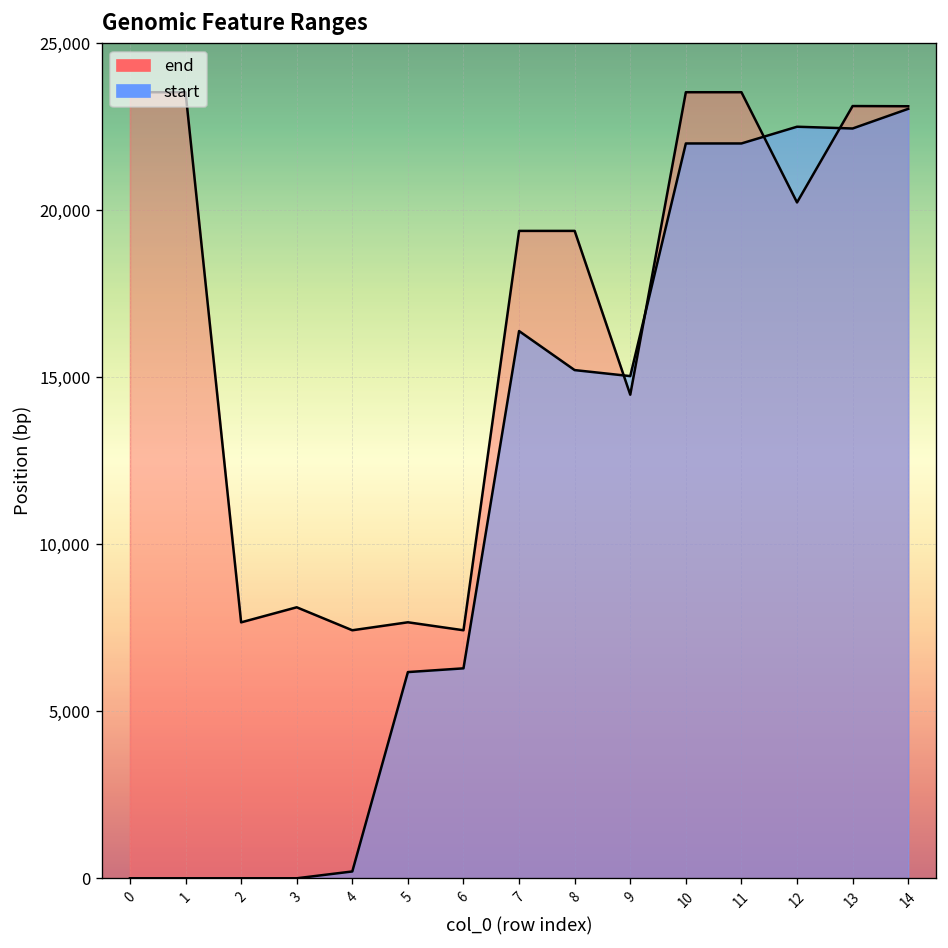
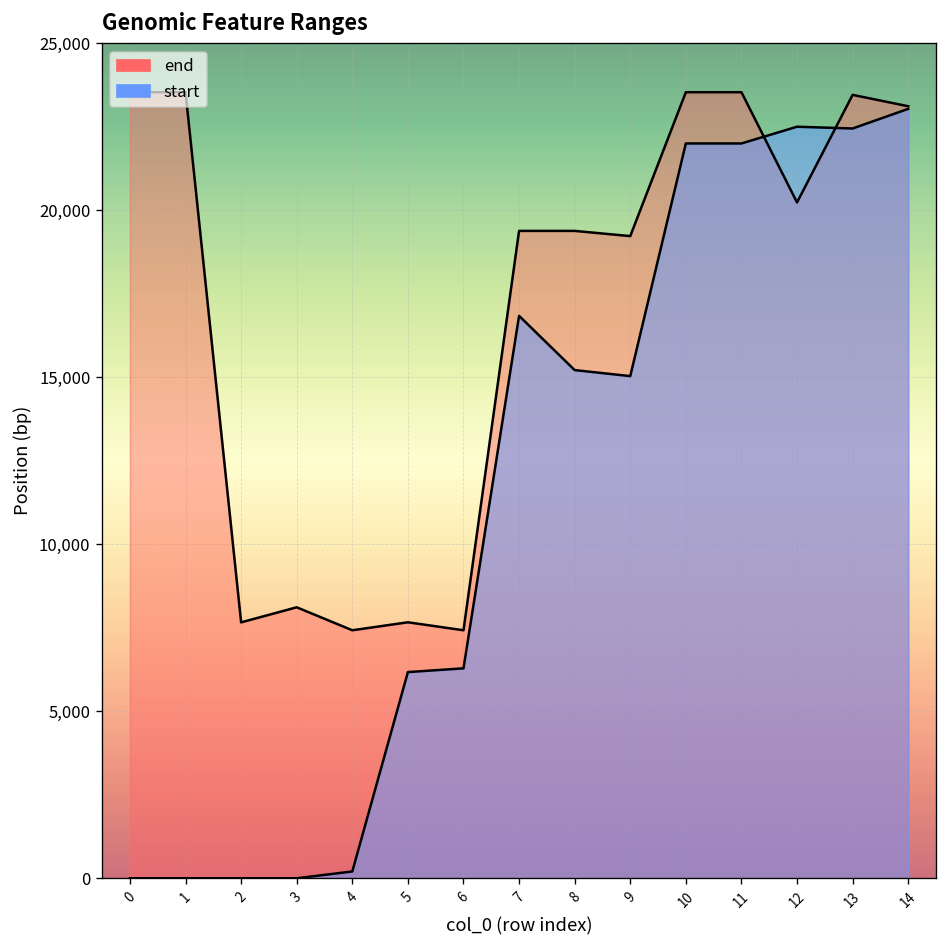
  {
    "end": {
      "2": "7,700",
      "3": "8,100",
      "4": "7,400",
      "5": "7,700",
      "6": "7,400",
      "7": "19,400",
      "8": "19,400",
-     "9": "14,500",
+     "9": "19,200",
      "10": "23,500",
      "11": "23,500",
      "12": "20,200",
-     "13": "23,100"
+     "13": "23,500"
    },
    "start": {
      "0": "0",
      "1": "0",
      "2": "0",
      "3": "0",
      "4": "200",
      "5": "6,200",
      "6": "6,300",
-     "7": "16,400",
+     "7": "16,800",
      "8": "15,200",
      "9": "15,000",
      "10": "22,000",
      "11": "22,000",
      "12": "22,500",
      "13": "22,500"
    }
  }
